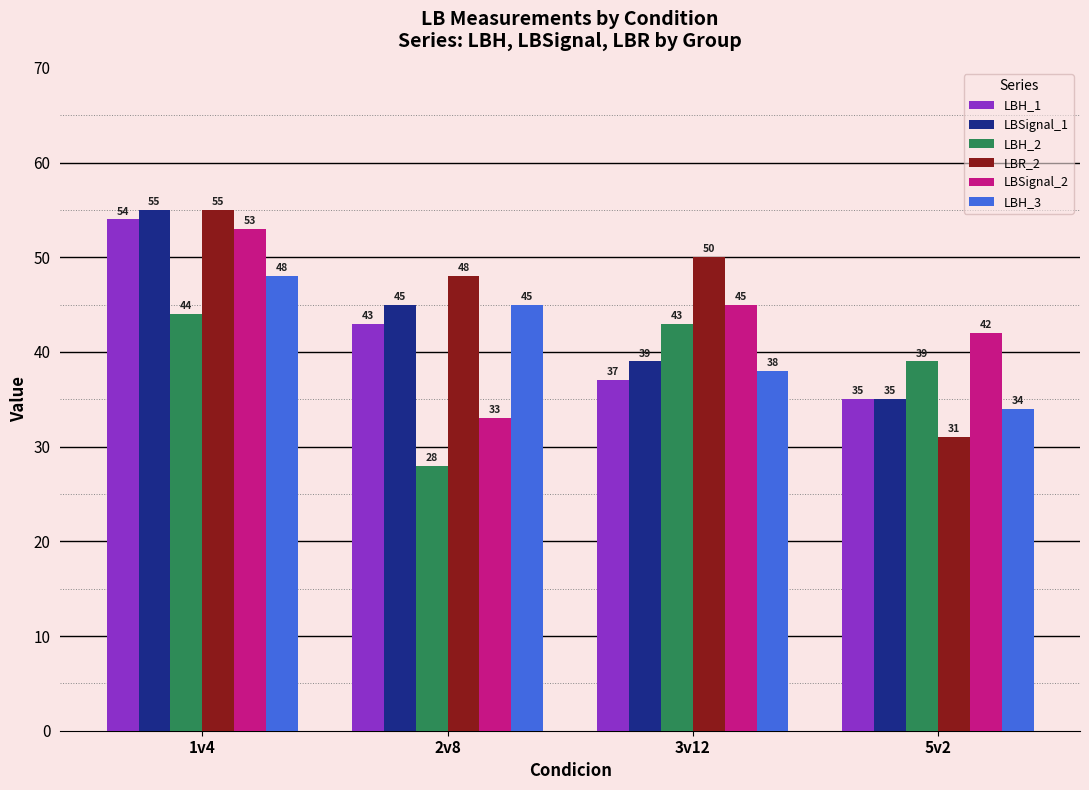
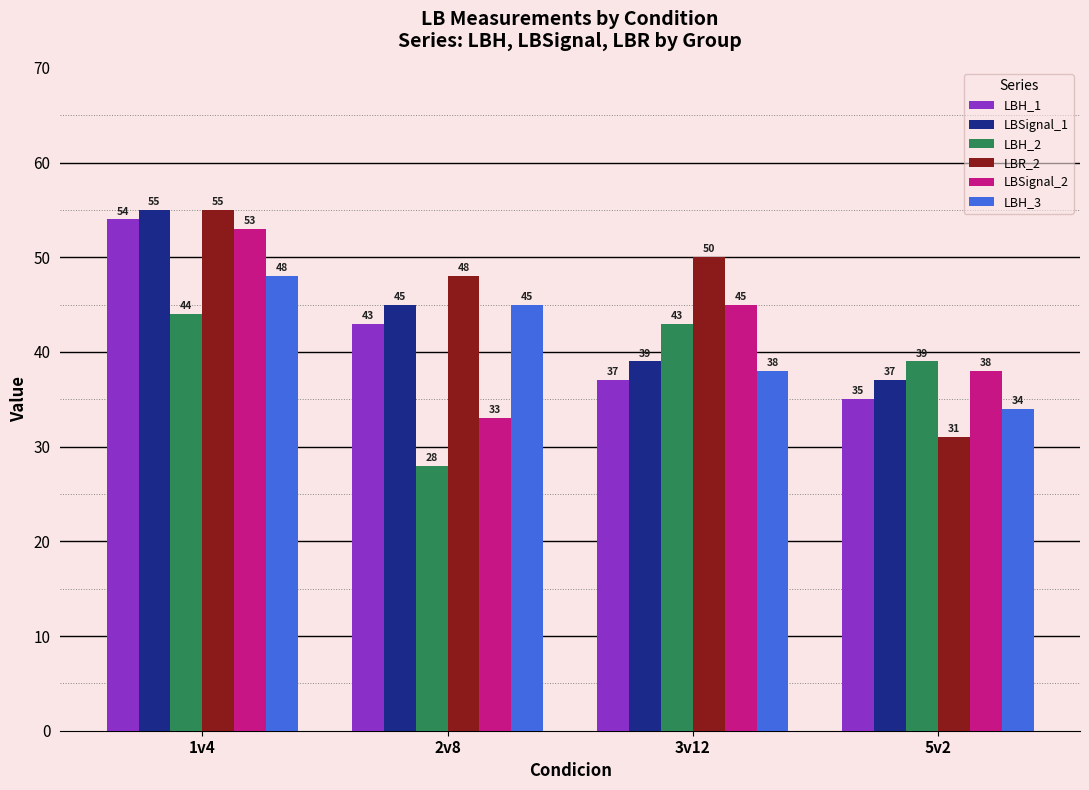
  {
    "LBH_1": {
      "1v4": 54,
      "2v8": 43,
      "3v12": 37,
      "5v2": 35
    },
    "LBSignal_1": {
      "1v4": 55,
      "2v8": 45,
      "3v12": 39,
-     "5v2": 35
+     "5v2": 37
    },
    "LBH_2": {
      "1v4": 44,
      "2v8": 28,
      "3v12": 43,
      "5v2": 39
    },
    "LBR_2": {
      "1v4": 55,
      "2v8": 48,
      "3v12": 50,
      "5v2": 31
    },
    "LBSignal_2": {
      "1v4": 53,
      "2v8": 33,
      "3v12": 45,
-     "5v2": 42
+     "5v2": 38
    },
    "LBH_3": {
      "1v4": 48,
      "2v8": 45,
      "3v12": 38,
      "5v2": 34
    }
  }
